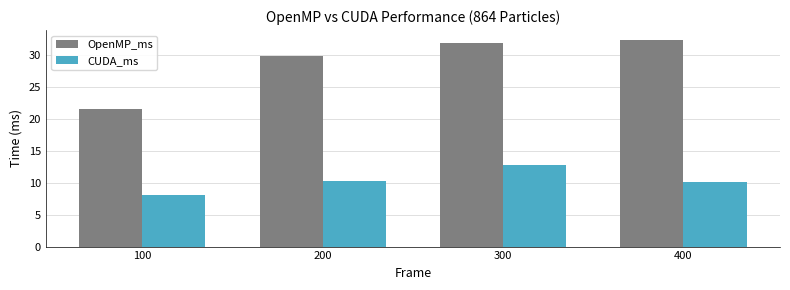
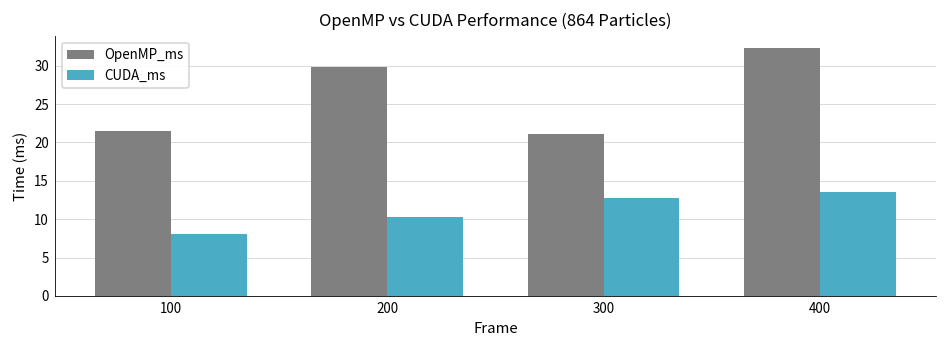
  {
    "OpenMP_ms": {
      "100": 21,
      "200": 30,
-     "300": 32,
+     "300": 21,
      "400": 32
    },
    "CUDA_ms": {
      "100": 8,
      "200": 10,
      "300": 13,
-     "400": 10
+     "400": 14
    }
  }
